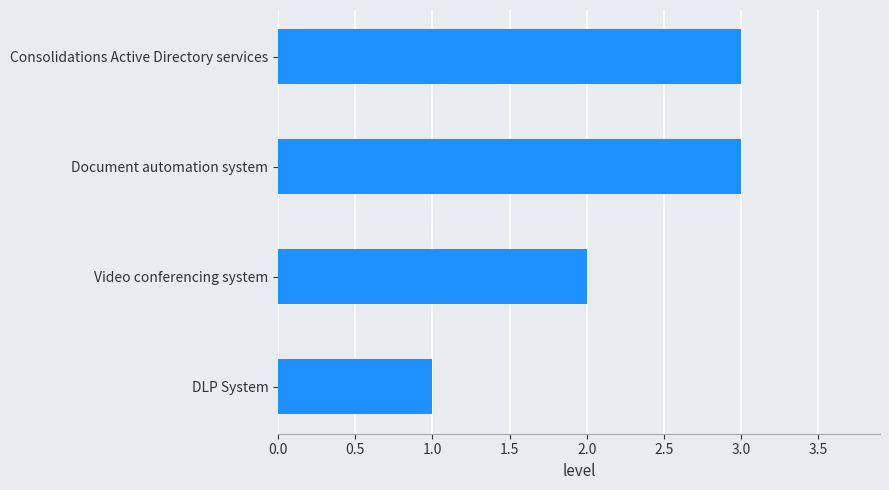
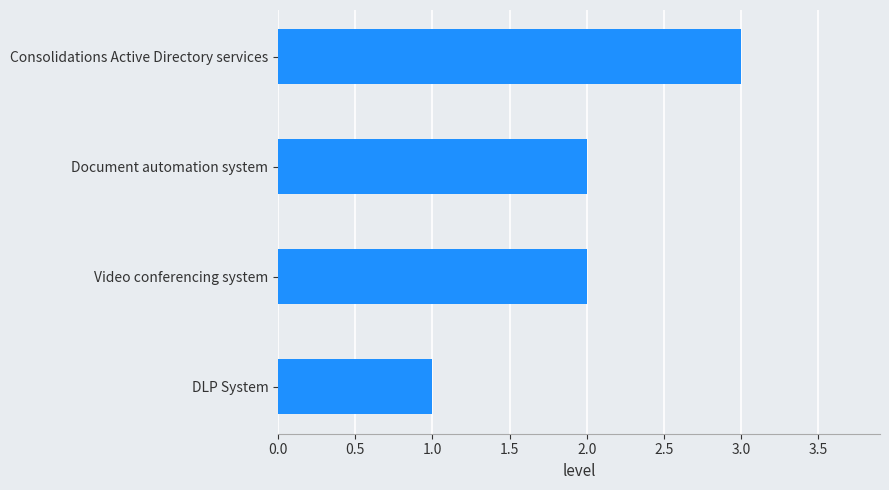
  {
    "Consolidations Active Directory services": 3,
-   "Document automation system": 3,
+   "Document automation system": 2,
    "Video conferencing system": 2,
    "DLP System": 1
  }
